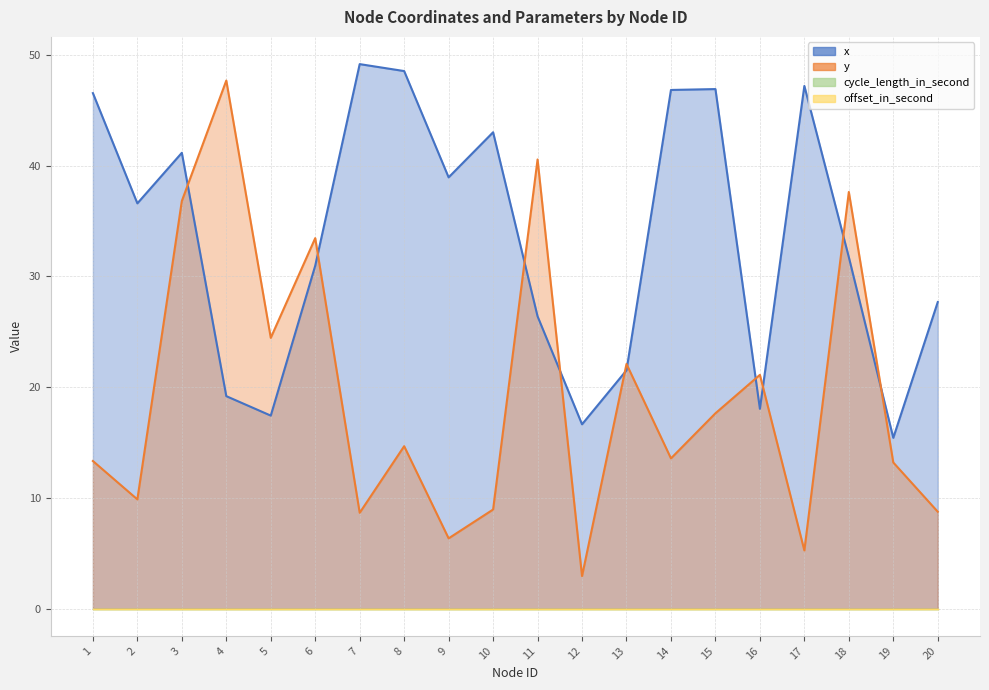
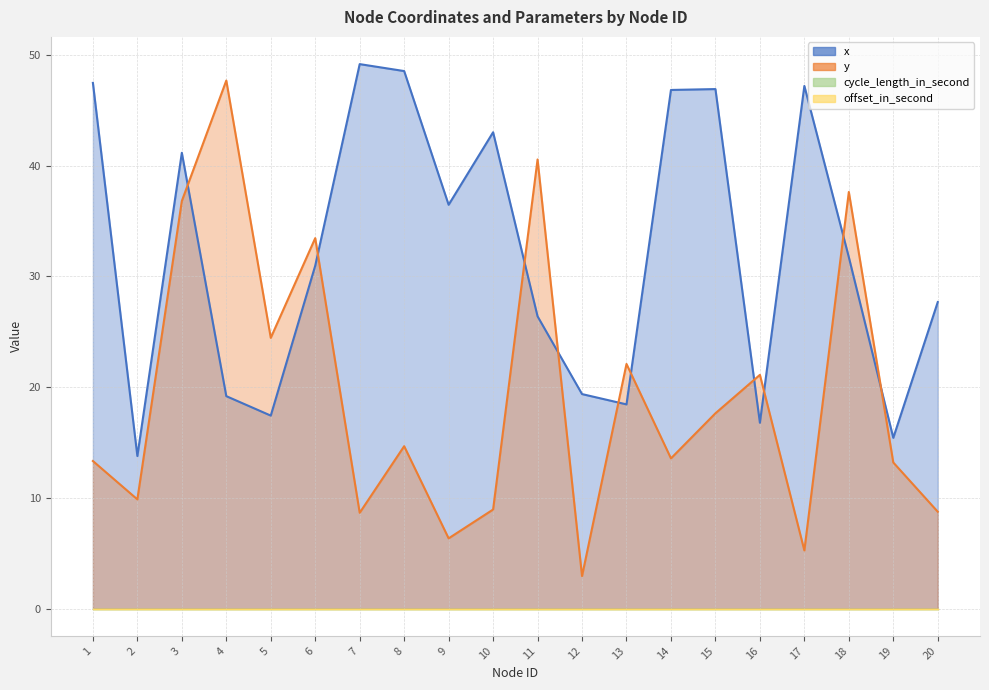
  {
    "x": {
-     "1": 46.5,
-     "2": 36.6,
+     "1": 47.5,
+     "2": 13.8,
      "3": 41.2,
      "4": 19.2,
      "5": 17.4,
      "6": 31.0,
      "7": 49.2,
      "8": 48.5,
-     "9": 38.9,
+     "9": 36.5,
      "10": 43.0,
      "11": 26.4,
-     "12": 16.6,
-     "13": 21.5,
+     "12": 19.4,
+     "13": 18.4,
      "14": 46.8,
      "15": 46.9,
-     "16": 18.0,
+     "16": 16.8,
      "17": 47.2,
      "18": 31.7,
      "19": 15.4,
      "20": 27.7
    }
  }
